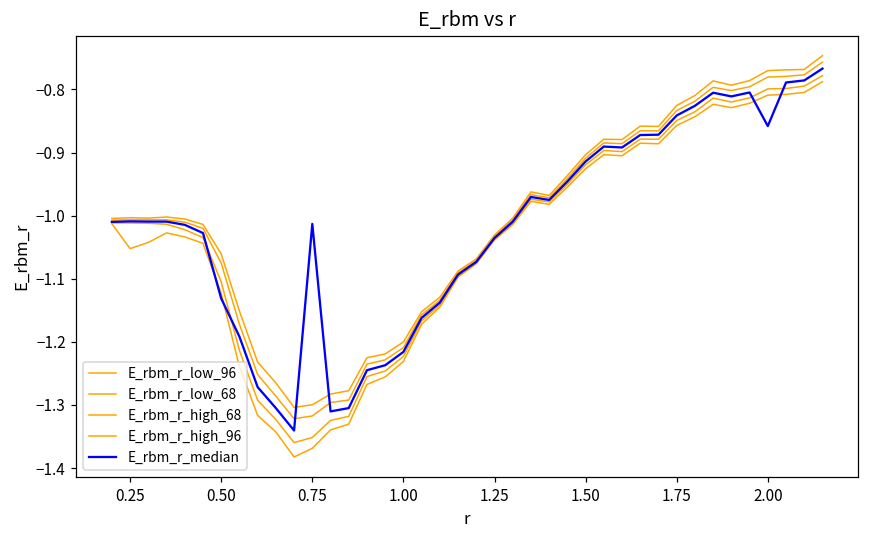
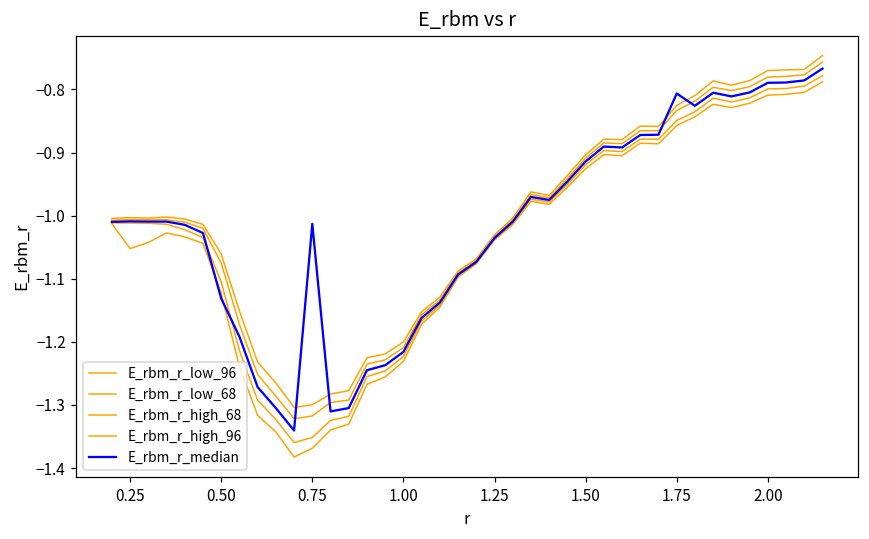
  {
    "E_rbm_r_median": {
      "0.50": -1.13,
      "0.75": -1.01,
      "1.00": -1.22,
      "1.50": -0.91,
-     "1.75": -0.84,
-     "2.00": -0.86
+     "1.75": -0.81,
+     "2.00": -0.79
    }
  }
